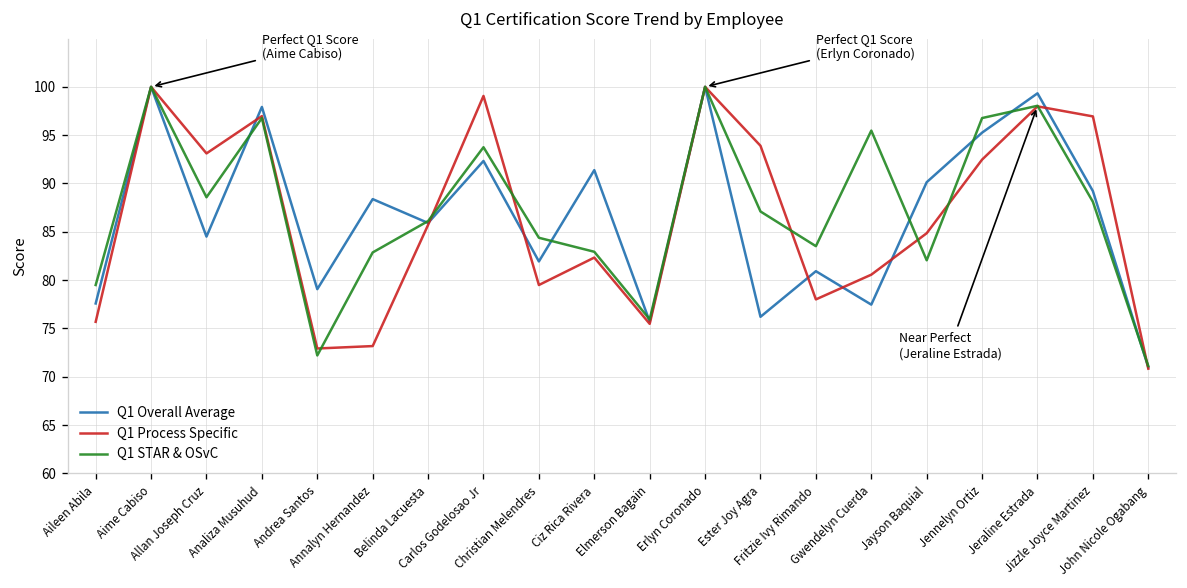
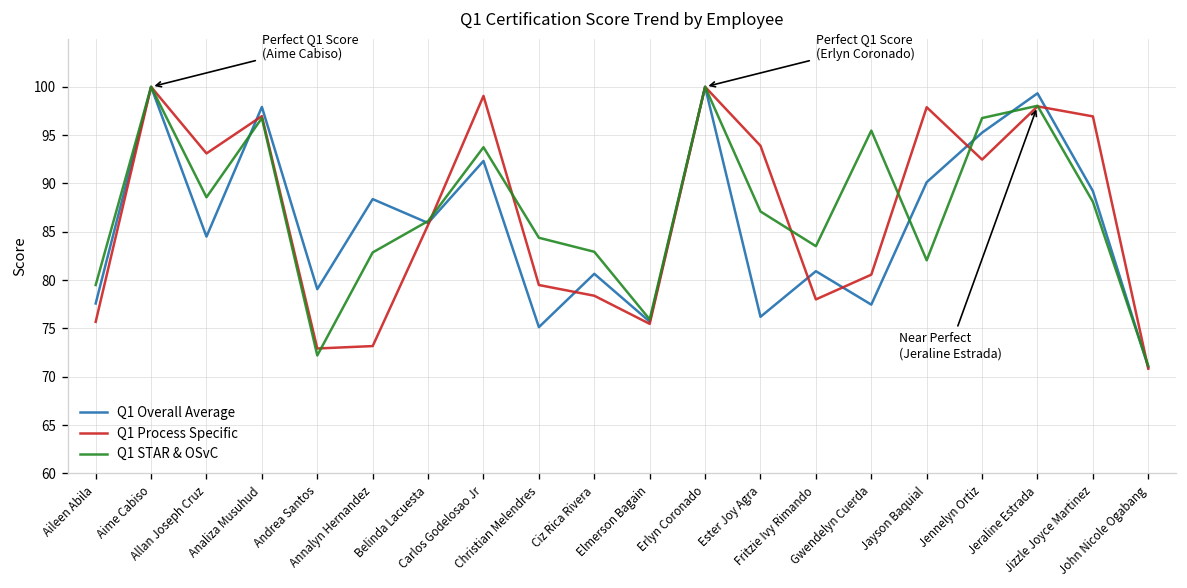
  {
    "Q1 Overall Average": {
      "Aileen Abila": 78,
      "Allan Joseph Cruz": 85,
      "Analiza Musuhud": 98,
      "Andrea Santos": 79,
      "Annalyn Hernandez": 88,
      "Carlos Godelosao Jr": 92,
-     "Christian Melendres": 82,
-     "Ciz Rica Rivera": 91,
+     "Christian Melendres": 75,
+     "Ciz Rica Rivera": 81,
      "Ester Joy Agra": 76,
      "Fritzie Ivy Rimando": 81,
      "Gwendelyn Cuerda": 77,
      "Jayson Baquial": 90,
      "Jennelyn Ortiz": 95,
      "Jeraline Estrada": 99,
      "Jizzle Joyce Martinez": 89
    },
    "Q1 Process Specific": {
      "Aileen Abila": 76,
      "Allan Joseph Cruz": 93,
      "Andrea Santos": 73,
      "Annalyn Hernandez": 73,
      "Carlos Godelosao Jr": 99,
      "Christian Melendres": 79,
-     "Ciz Rica Rivera": 82,
+     "Ciz Rica Rivera": 78,
      "Ester Joy Agra": 94,
      "Fritzie Ivy Rimando": 78,
      "Gwendelyn Cuerda": 81,
-     "Jayson Baquial": 85,
+     "Jayson Baquial": 98,
      "Jennelyn Ortiz": 92,
      "Jizzle Joyce Martinez": 97
    },
    "Q1 STAR & OSvC": {
      "Aileen Abila": 79,
      "Allan Joseph Cruz": 89,
      "Andrea Santos": 72,
      "Annalyn Hernandez": 83,
      "Carlos Godelosao Jr": 94,
      "Christian Melendres": 84,
      "Ciz Rica Rivera": 83,
      "Ester Joy Agra": 87,
      "Fritzie Ivy Rimando": 84,
      "Gwendelyn Cuerda": 95,
      "Jayson Baquial": 82,
      "Jennelyn Ortiz": 97,
      "Jizzle Joyce Martinez": 88
    }
  }
